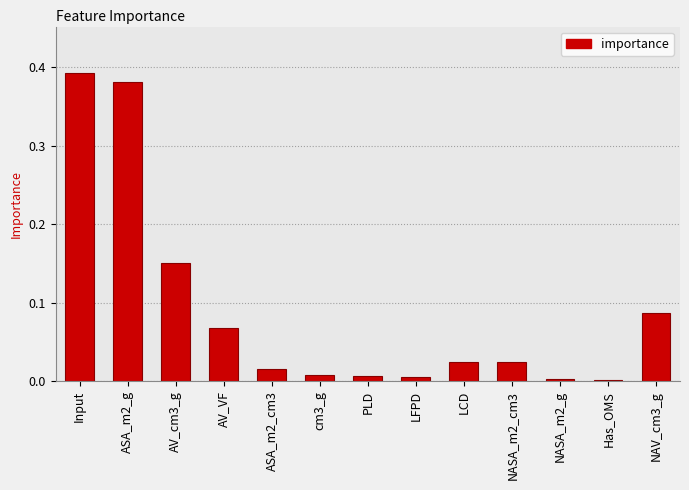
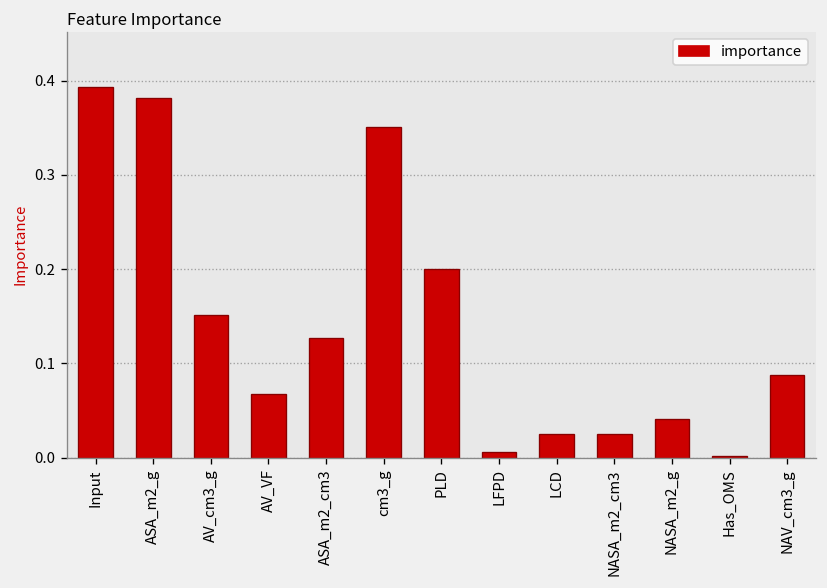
  {
    "Input": 0.39,
    "ASA_m2_g": 0.38,
    "AV_cm3_g": 0.15,
    "AV_VF": 0.07,
-   "ASA_m2_cm3": 0.02,
-   "cm3_g": 0.01,
-   "PLD": 0.01,
+   "ASA_m2_cm3": 0.13,
+   "cm3_g": 0.35,
+   "PLD": 0.20,
    "LFPD": 0.01,
    "LCD": 0.03,
    "NASA_m2_cm3": 0.03,
-   "NASA_m2_g": 0.00,
+   "NASA_m2_g": 0.04,
    "NAV_cm3_g": 0.09
  }
